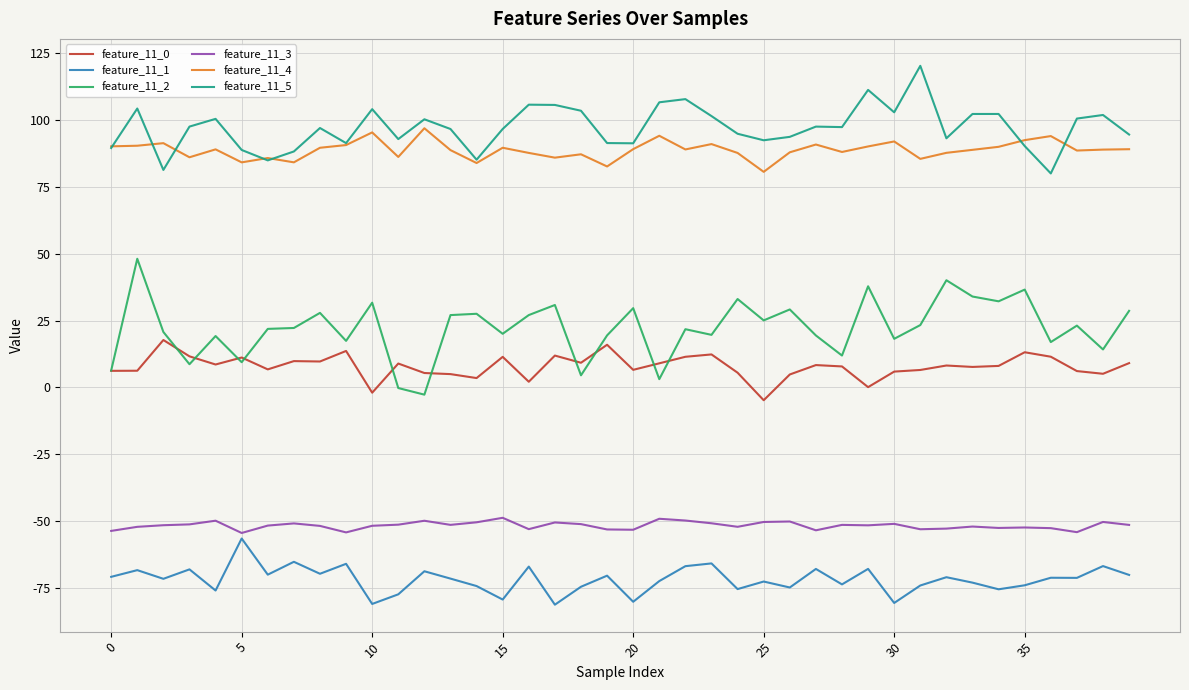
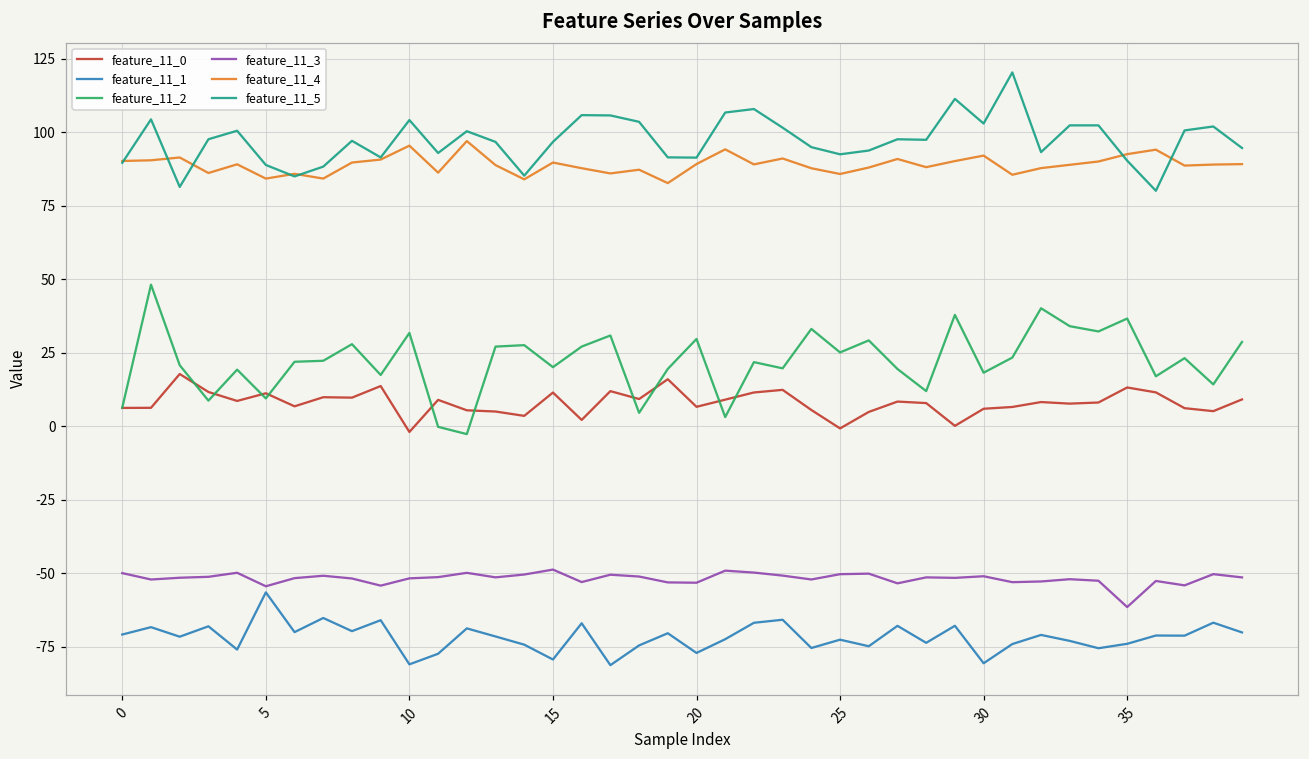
  {
    "feature_11_0": {
      "5": 11,
      "10": -2,
      "15": 11,
      "20": 7,
-     "25": -5,
+     "25": -1,
      "30": 6,
      "35": 13
    },
    "feature_11_1": {
      "0": -71,
      "5": -57,
      "10": -81,
      "15": -79,
-     "20": -80,
+     "20": -77,
      "25": -73,
      "30": -81,
      "35": -74
    },
    "feature_11_3": {
-     "0": -54,
+     "0": -50,
      "5": -54,
      "10": -52,
      "15": -49,
      "20": -53,
      "25": -50,
      "30": -51,
-     "35": -52
+     "35": -62
    },
    "feature_11_4": {
      "5": 84,
      "10": 95,
      "15": 90,
      "20": 89,
-     "25": 81,
+     "25": 86,
      "30": 92,
      "35": 92
    }
  }
